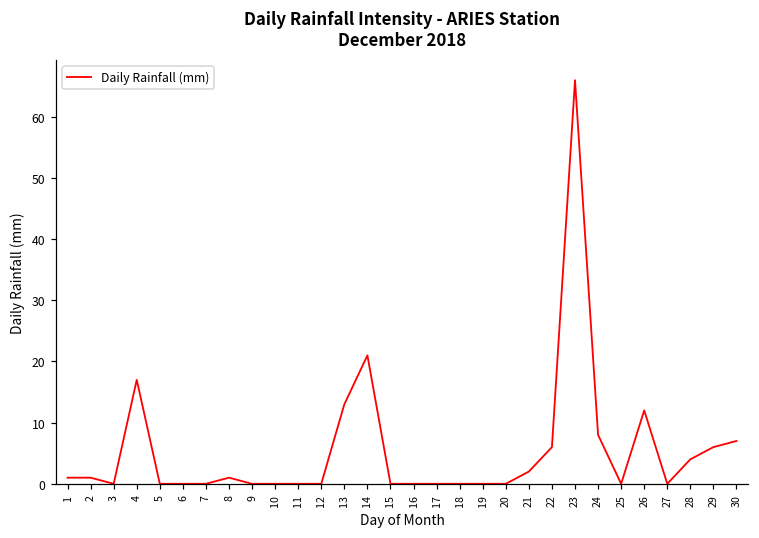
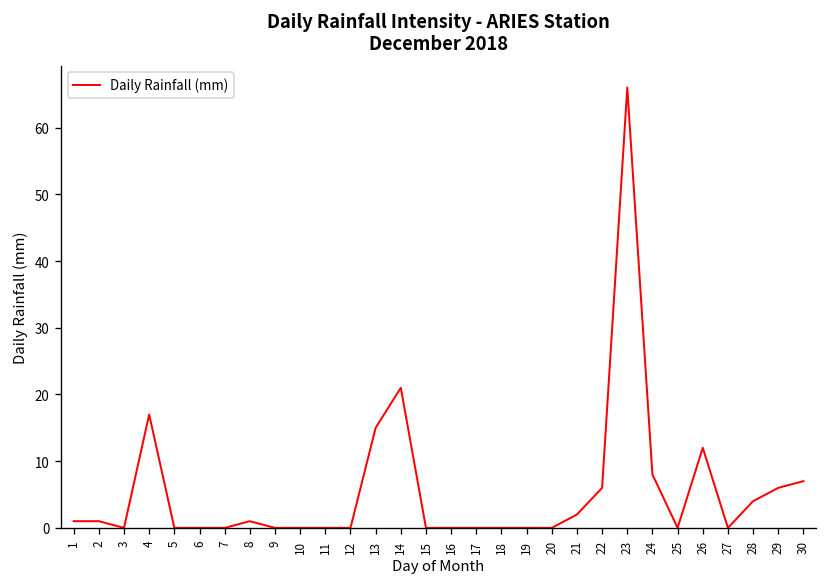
  {
    "1": 1,
    "2": 1,
    "3": 0,
    "4": 17,
    "5": 0,
    "6": 0,
    "7": 0,
    "8": 1,
    "9": 0,
    "10": 0,
    "11": 0,
    "12": 0,
-   "13": 13,
+   "13": 15,
    "14": 21,
    "15": 0,
    "16": 0,
    "17": 0,
    "18": 0,
    "19": 0,
    "20": 0,
    "21": 2,
    "22": 6,
    "23": 66,
    "24": 8,
    "25": 0,
    "26": 12,
    "27": 0,
    "28": 4,
    "29": 6,
    "30": 7
  }
